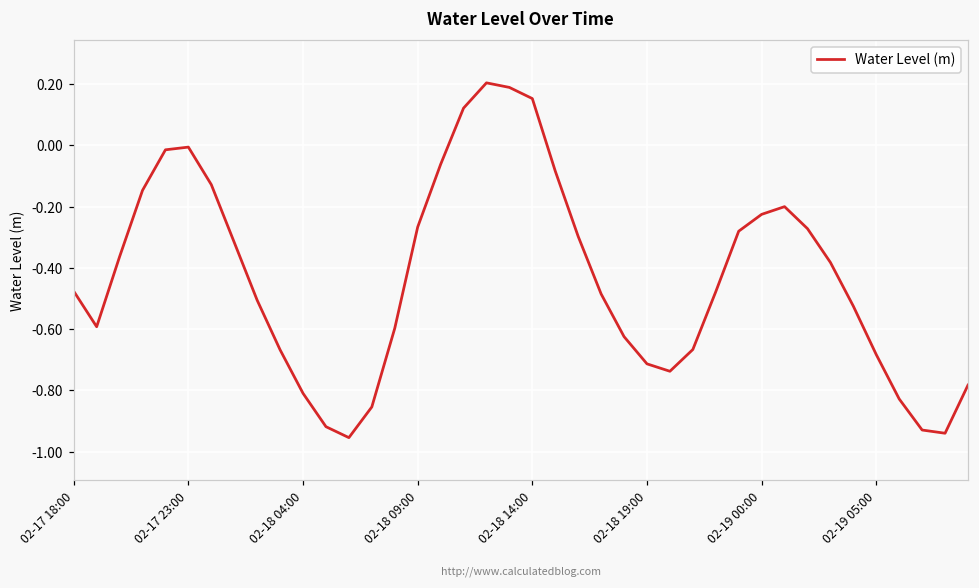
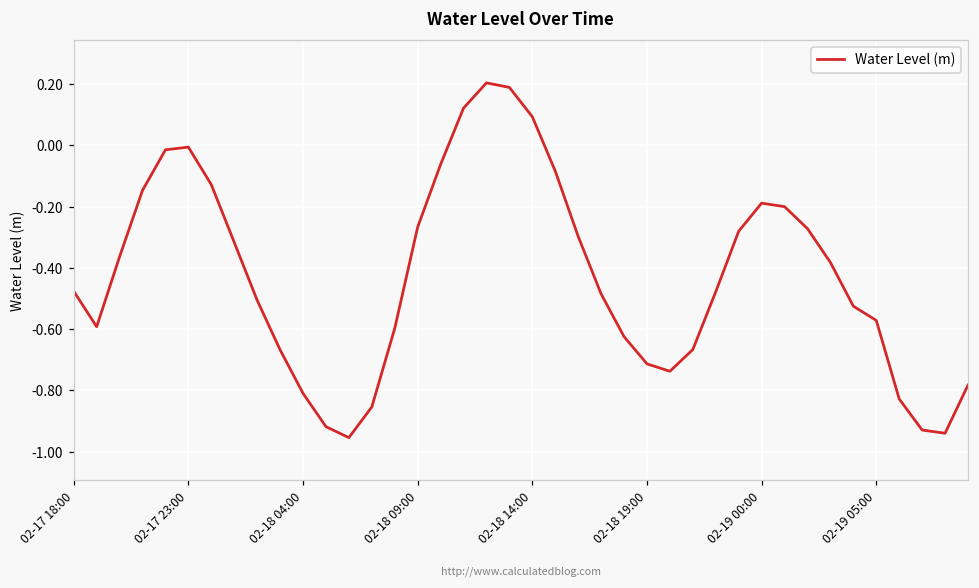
  {
    "02-17 18:00": -0.48,
    "02-17 23:00": -0.01,
    "02-18 04:00": -0.81,
    "02-18 09:00": -0.27,
-   "02-18 14:00": 0.15,
+   "02-18 14:00": 0.09,
    "02-18 19:00": -0.71,
-   "02-19 00:00": -0.22,
-   "02-19 05:00": -0.68
+   "02-19 00:00": -0.19,
+   "02-19 05:00": -0.57
  }
